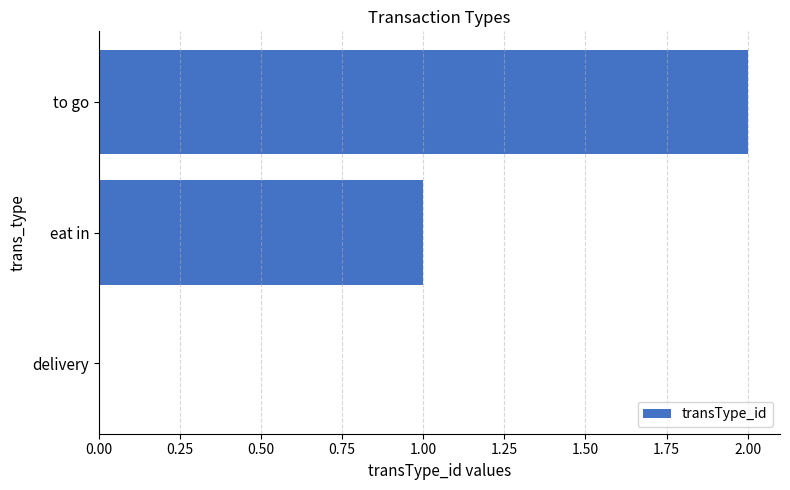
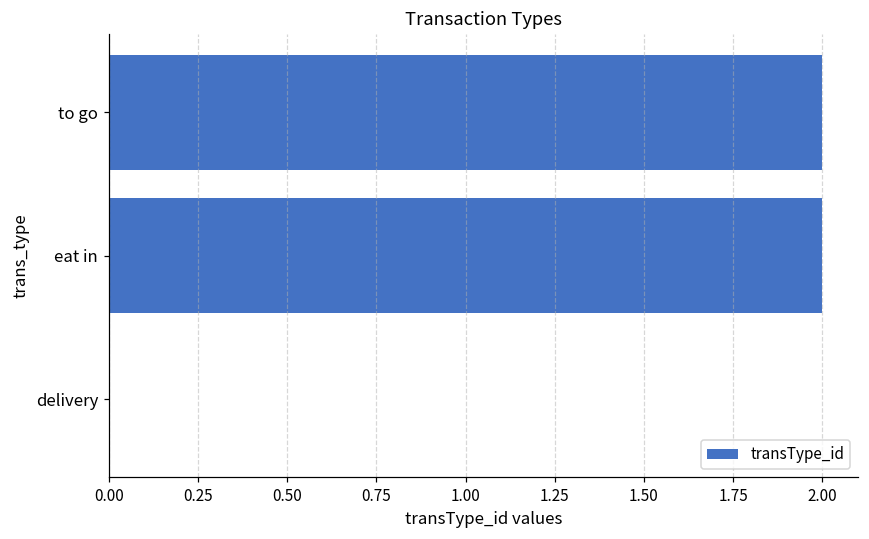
  {
    "to go": 2,
-   "eat in": 1,
+   "eat in": 2,
    "delivery": 0
  }
